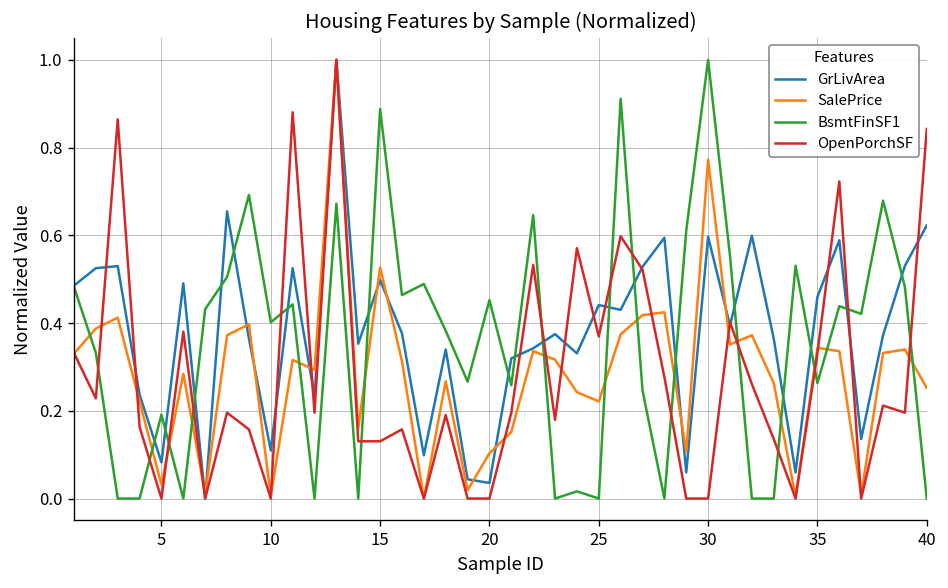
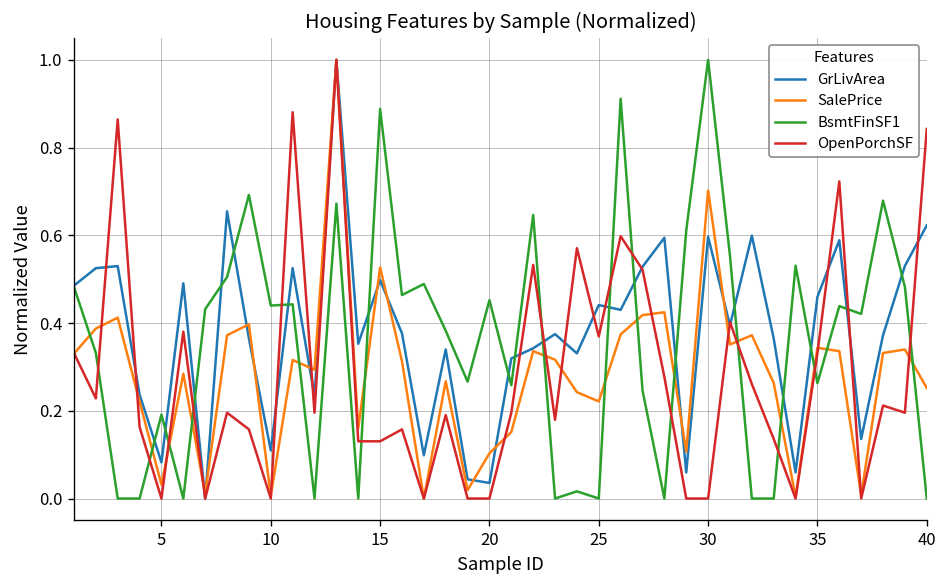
  {
    "GrLivArea": {
      "5": 0.08,
      "10": 0.11,
      "15": 0.50,
      "20": 0.04,
      "25": 0.44,
      "30": 0.60,
      "35": 0.46,
      "40": 0.62
    },
    "SalePrice": {
      "5": 0.03,
      "15": 0.53,
      "20": 0.10,
      "25": 0.22,
-     "30": 0.77,
+     "30": 0.70,
      "35": 0.34,
      "40": 0.25
    },
    "BsmtFinSF1": {
      "5": 0.19,
-     "10": 0.40,
+     "10": 0.44,
      "15": 0.89,
      "20": 0.45,
      "25": 0.00,
      "30": 1.00,
      "35": 0.26,
      "40": 0.00
    },
    "OpenPorchSF": {
      "5": 0.00,
      "15": 0.13,
      "20": 0.00,
      "25": 0.37,
      "30": 0.00,
      "35": 0.33,
      "40": 0.84
    }
  }
